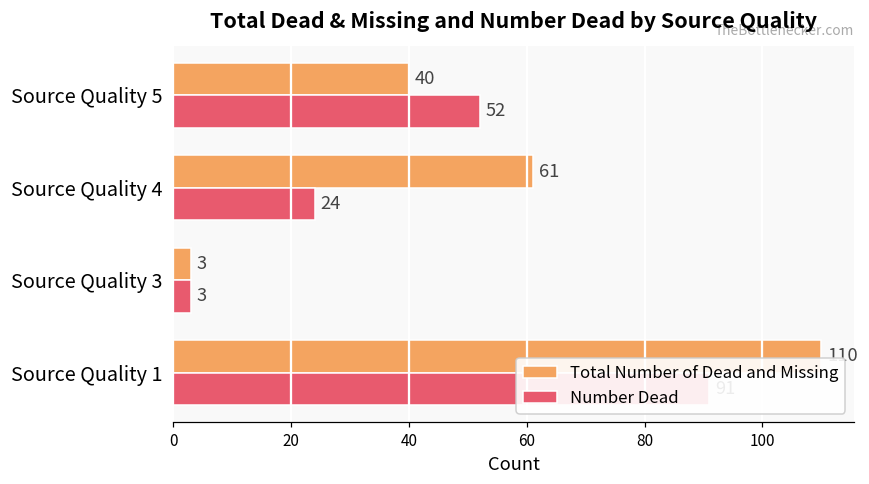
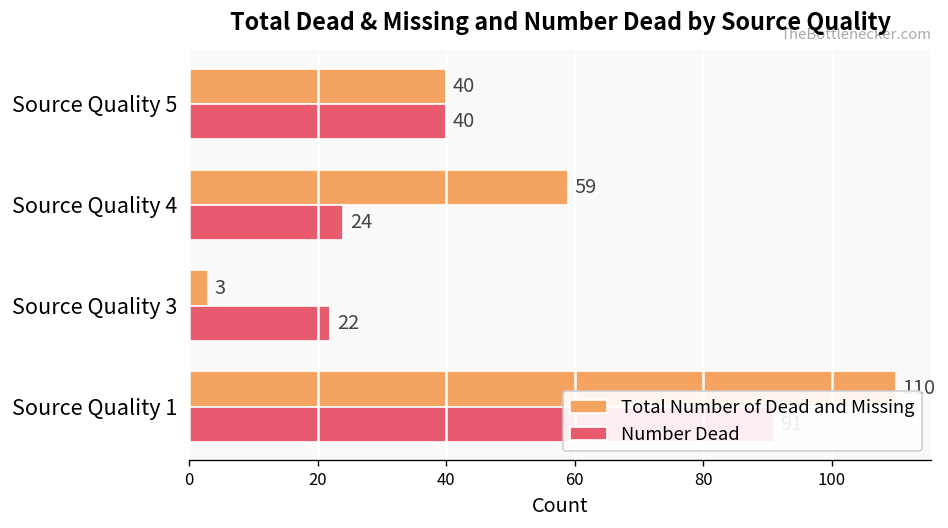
  {
    "Total Number of Dead and Missing": {
      "Source Quality 5": 40,
-     "Source Quality 4": 61,
+     "Source Quality 4": 59,
      "Source Quality 3": 3
    },
    "Number Dead": {
-     "Source Quality 5": 52,
+     "Source Quality 5": 40,
      "Source Quality 4": 24,
-     "Source Quality 3": 3
+     "Source Quality 3": 22
    }
  }
